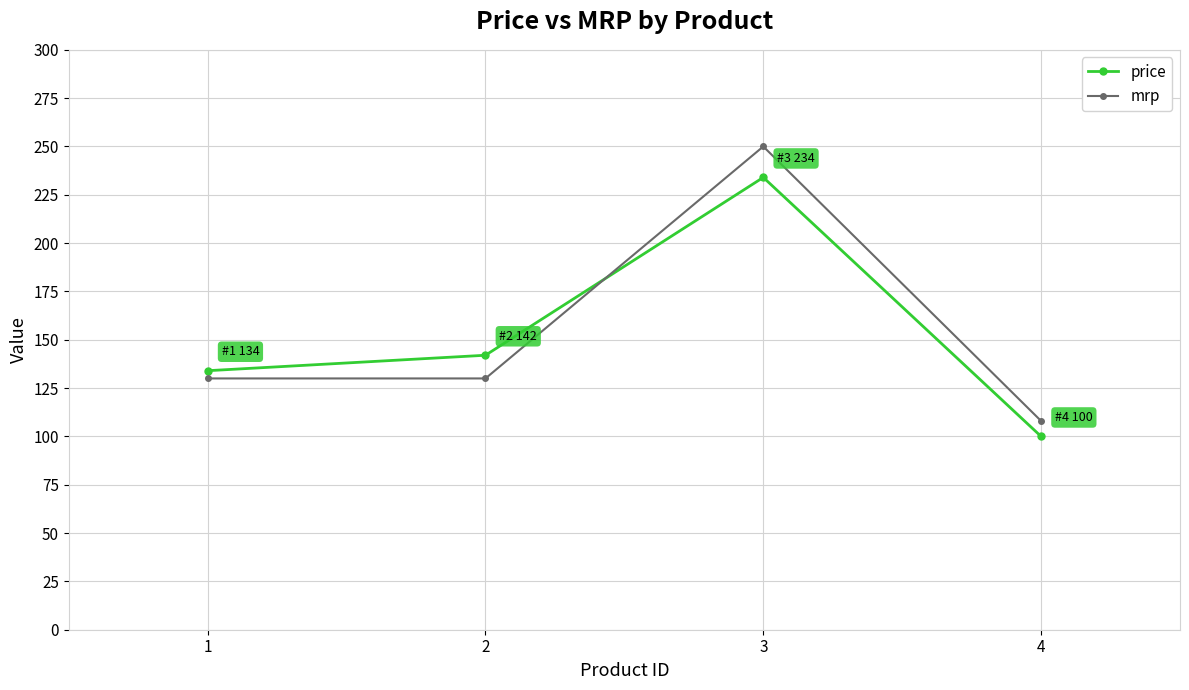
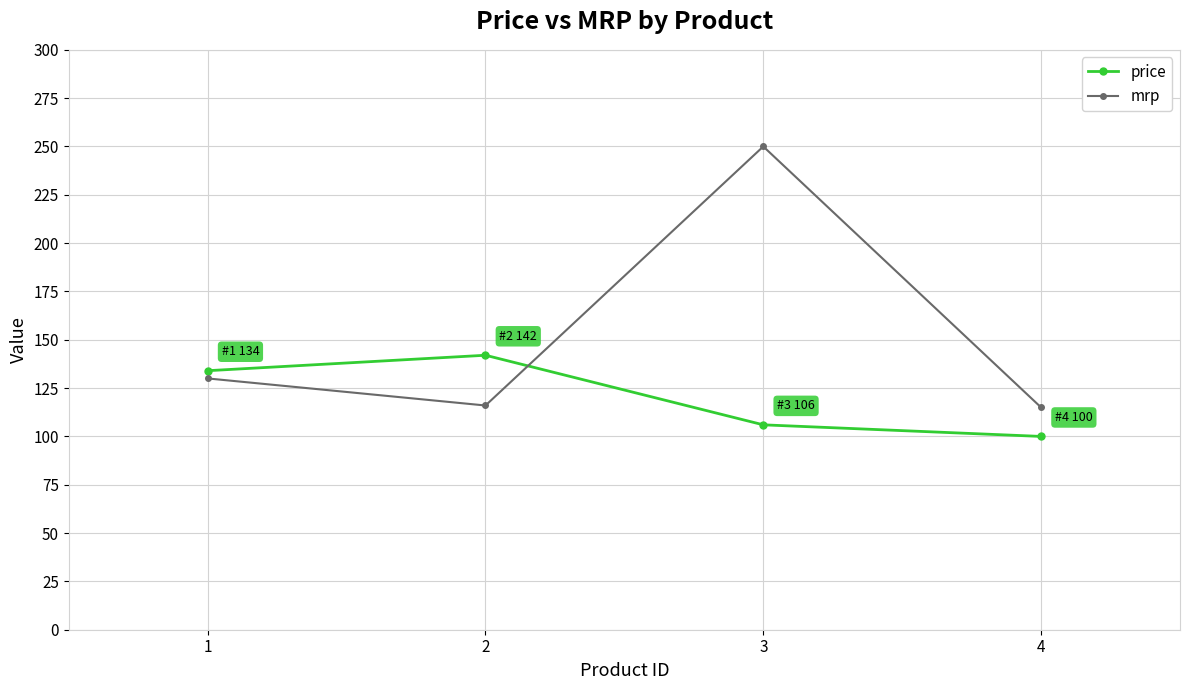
  {
    "price": {
-     "3": 234
+     "3": 106
    },
    "mrp": {
      "1": 130,
-     "2": 130,
+     "2": 116,
      "3": 250,
-     "4": 108
+     "4": 115
    }
  }
